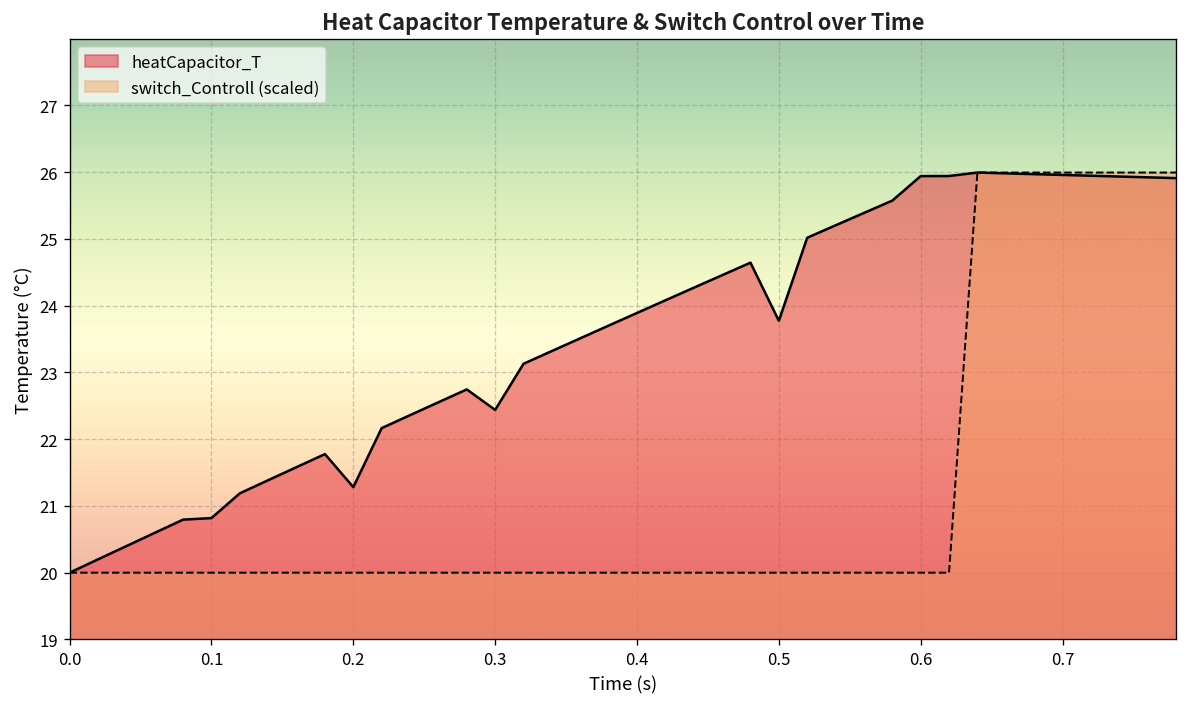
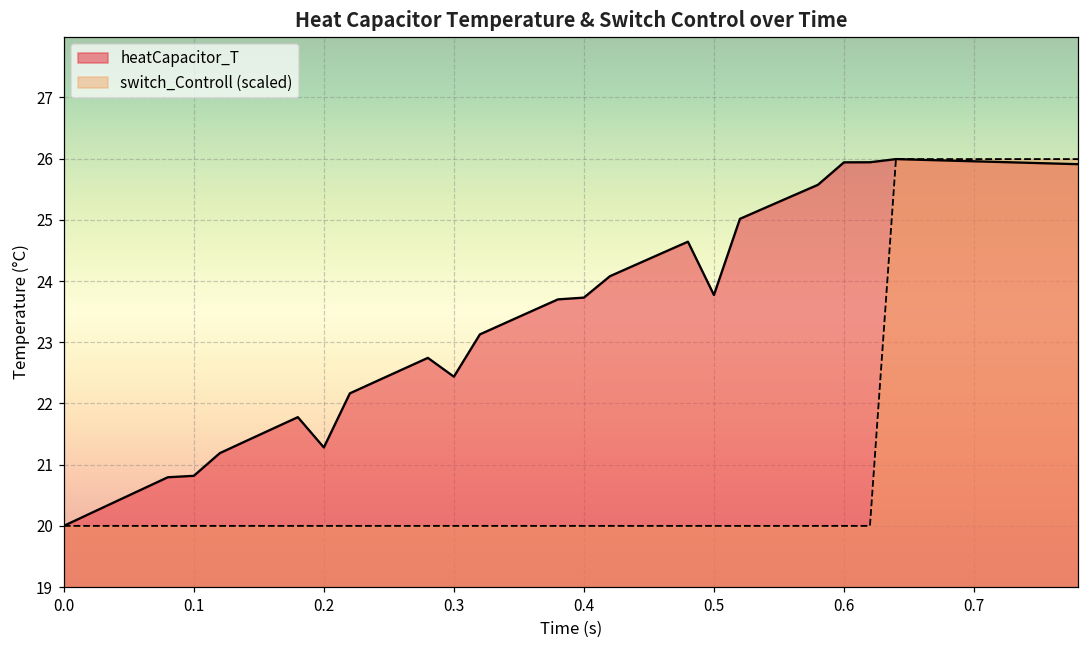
  {
    "heatCapacitor_T": {
      "0.1": 20.8,
      "0.2": 21.3,
      "0.3": 22.4,
-     "0.4": 23.9,
+     "0.4": 23.7,
      "0.5": 23.8,
      "0.6": 25.9
    },
    "switch_Controll (scaled)": {
      "0.1": 20.0,
      "0.2": 20.0,
      "0.3": 20.0,
      "0.4": 20.0,
      "0.5": 20.0,
      "0.6": 20.0
    }
  }
